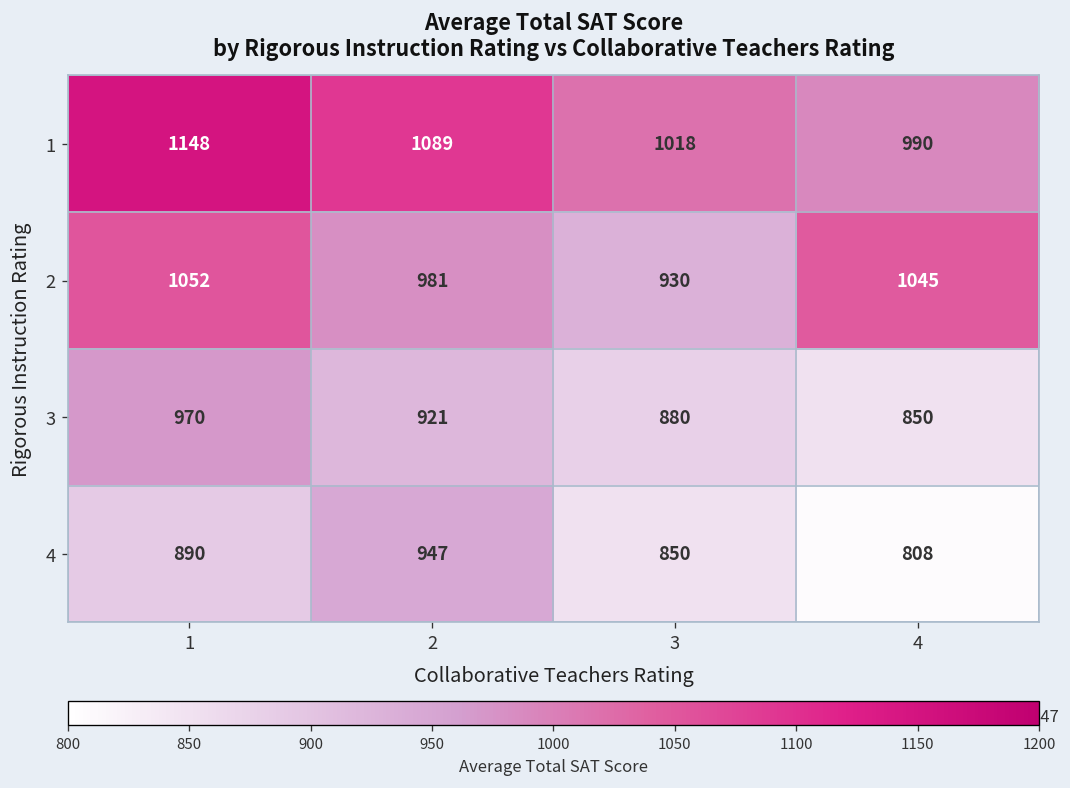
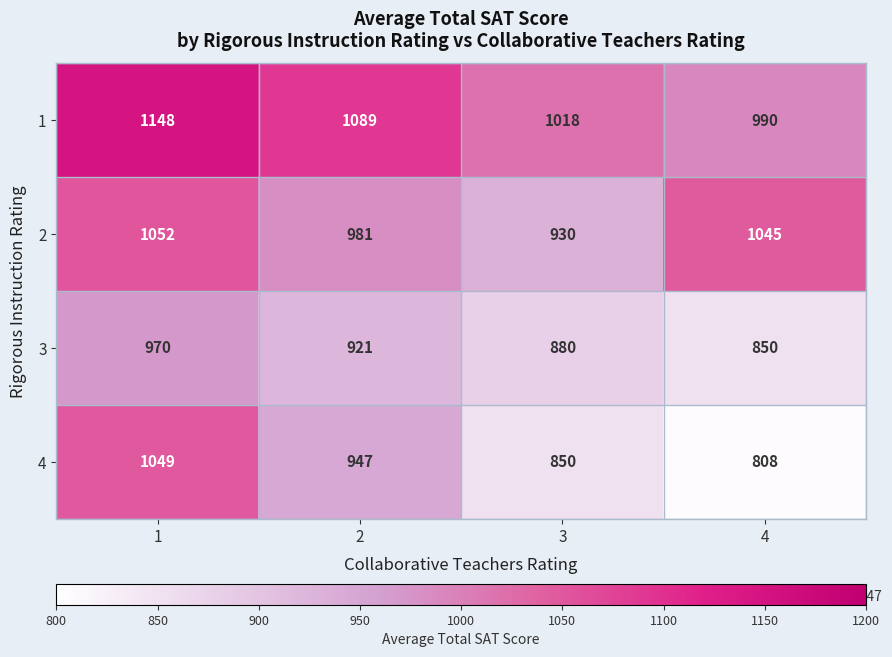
  {
    "1": {
      "1": 1148,
      "2": 1089,
      "3": 1018,
      "4": 990
    },
    "2": {
      "1": 1052,
      "2": 981,
      "3": 930,
      "4": 1045
    },
    "3": {
      "1": 970,
      "2": 921,
      "3": 880,
      "4": 850
    },
    "4": {
-     "1": 890,
+     "1": 1049,
      "2": 947,
      "3": 850,
      "4": 808
    }
  }
